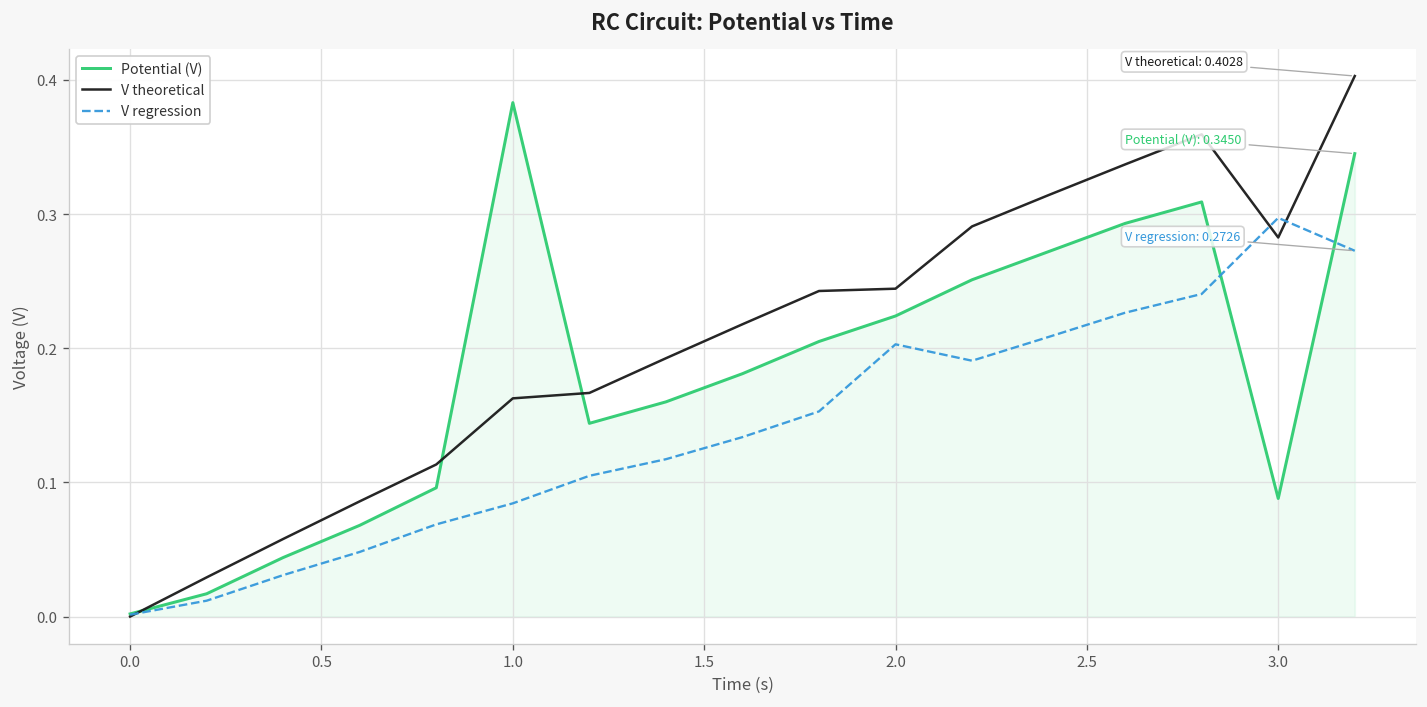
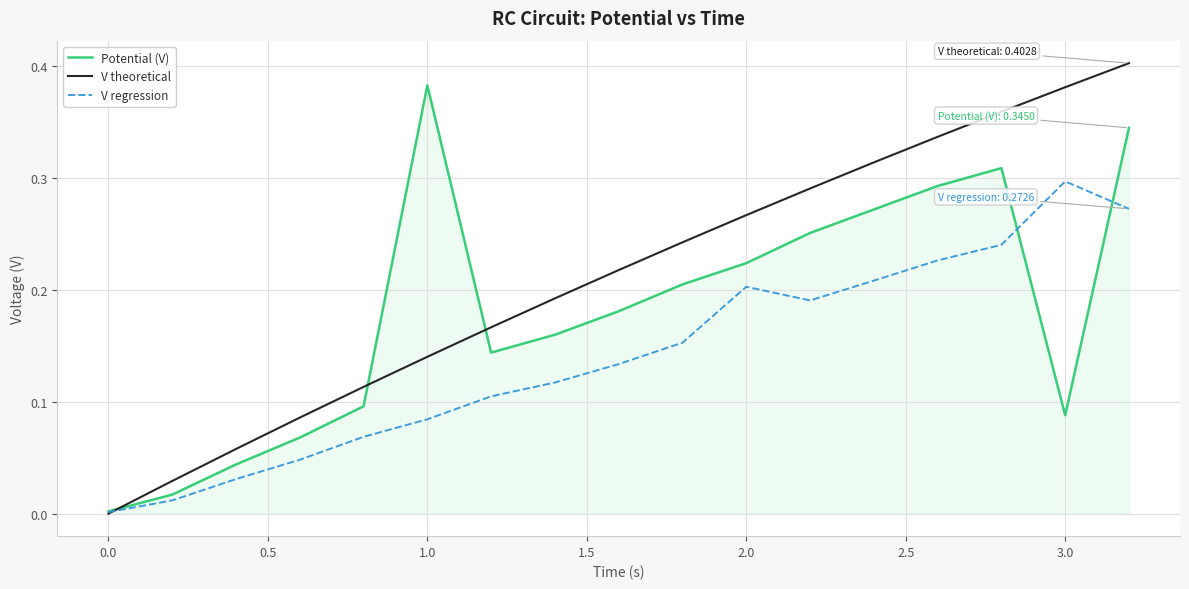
  {
    "Potential (V)": {
      "1.0": 0.383,
      "2.0": 0.224,
      "3.0": 0.088
    },
    "V theoretical": {
-     "1.0": 0.163,
-     "2.0": 0.244,
-     "3.0": 0.282
+     "1.0": 0.140,
+     "2.0": 0.267,
+     "3.0": 0.381
    },
    "V regression": {
      "1.0": 0.084,
      "2.0": 0.203,
      "3.0": 0.297
    }
  }
